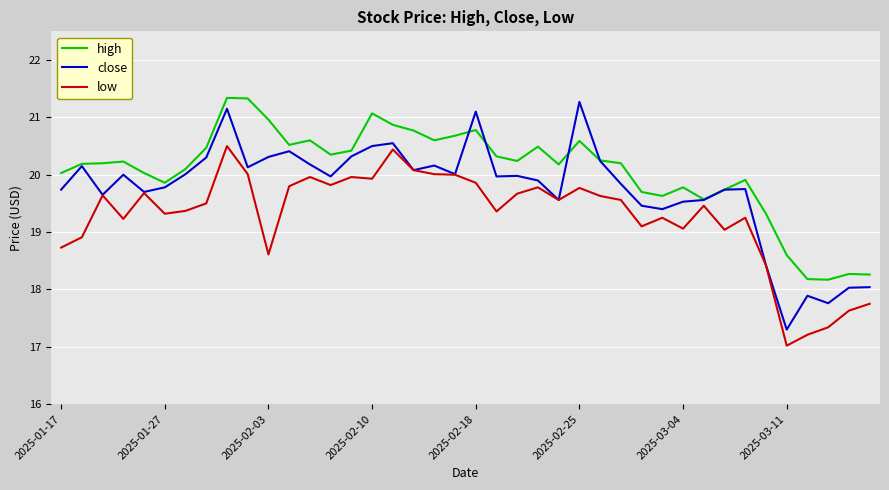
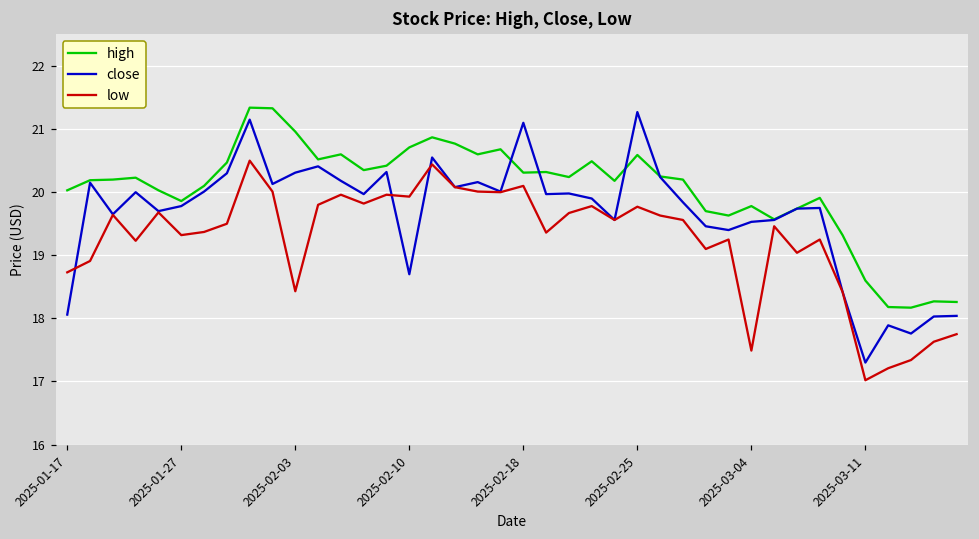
  {
    "high": {
      "2025-01-17": 20.0,
      "2025-01-27": 19.9,
      "2025-02-03": 21.0,
-     "2025-02-10": 21.1,
-     "2025-02-18": 20.8,
+     "2025-02-10": 20.7,
+     "2025-02-18": 20.3,
      "2025-02-25": 20.6,
      "2025-03-04": 19.8,
      "2025-03-11": 18.6
    },
    "close": {
-     "2025-01-17": 19.7,
+     "2025-01-17": 18.1,
      "2025-01-27": 19.8,
      "2025-02-03": 20.3,
-     "2025-02-10": 20.5,
+     "2025-02-10": 18.7,
      "2025-02-18": 21.1,
      "2025-02-25": 21.3,
      "2025-03-04": 19.5,
      "2025-03-11": 17.3
    },
    "low": {
      "2025-01-17": 18.7,
      "2025-01-27": 19.3,
-     "2025-02-03": 18.6,
+     "2025-02-03": 18.4,
      "2025-02-10": 19.9,
-     "2025-02-18": 19.9,
+     "2025-02-18": 20.1,
      "2025-02-25": 19.8,
-     "2025-03-04": 19.1,
+     "2025-03-04": 17.5,
      "2025-03-11": 17.0
    }
  }
